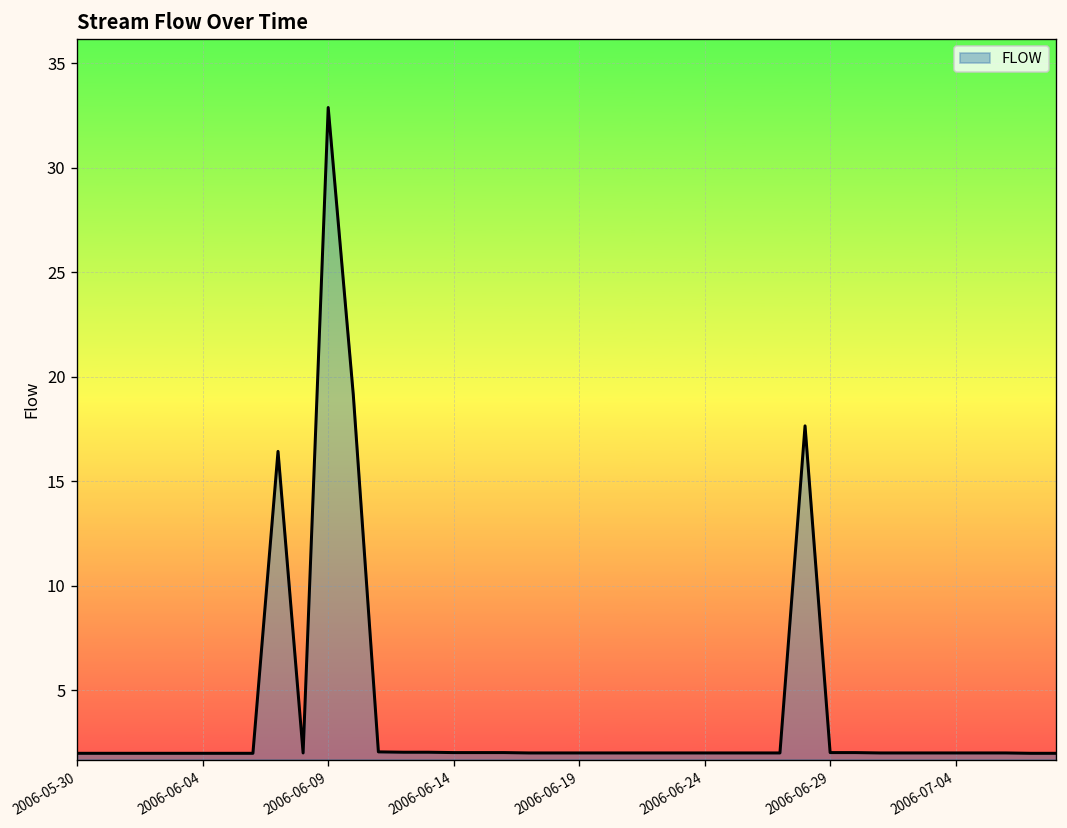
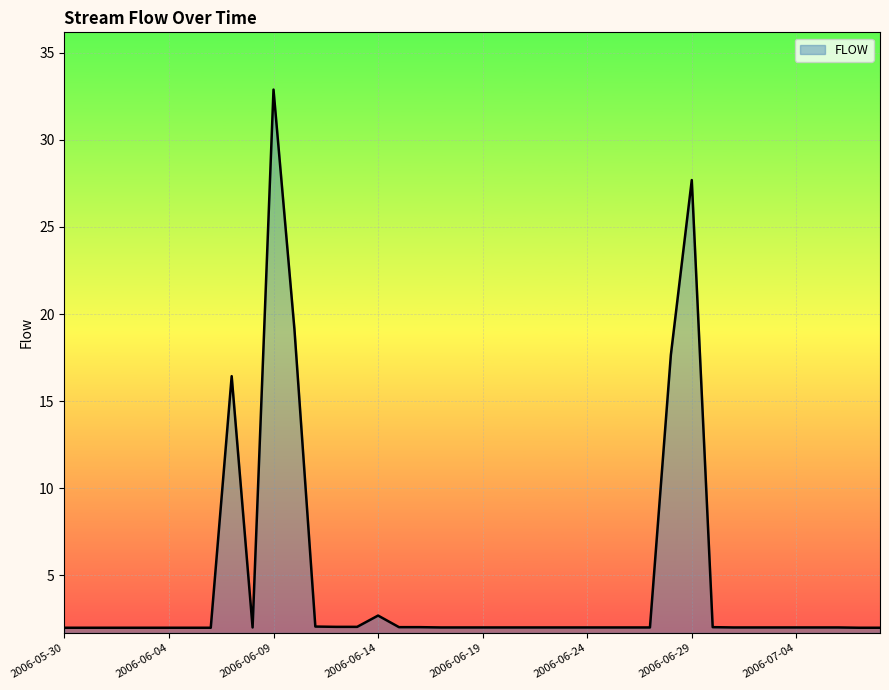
  {
    "2006-05-30": 2.0,
    "2006-06-04": 2.0,
    "2006-06-09": 32.9,
-   "2006-06-14": 2.0,
+   "2006-06-14": 2.7,
    "2006-06-19": 2.0,
    "2006-06-24": 2.0,
-   "2006-06-29": 2.0,
+   "2006-06-29": 27.7,
    "2006-07-04": 2.0
  }
